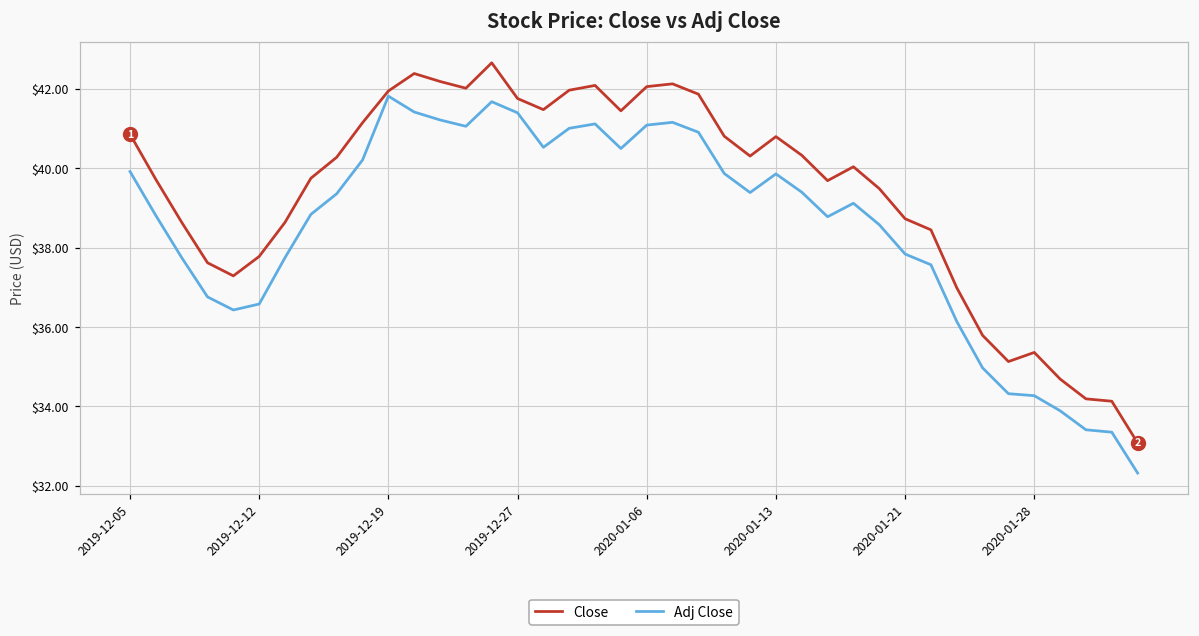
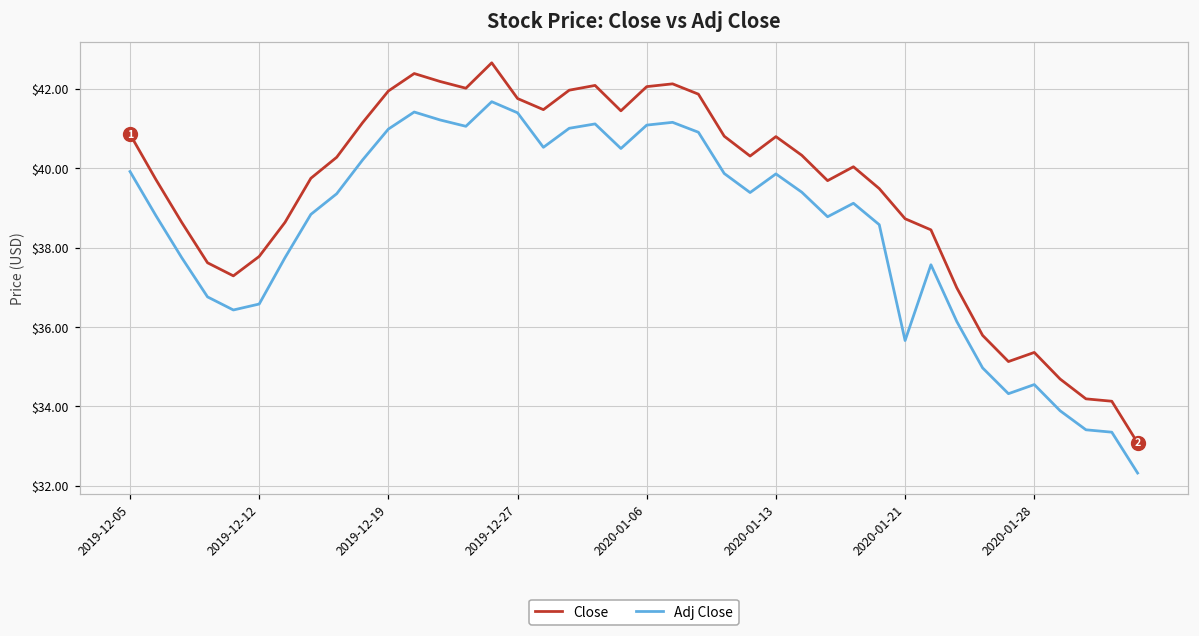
  {
    "Adj Close": {
      "2019-12-05": "$39.9",
      "2019-12-12": "$36.6",
-     "2019-12-19": "$41.8",
+     "2019-12-19": "$41.0",
      "2019-12-27": "$41.4",
      "2020-01-06": "$41.1",
      "2020-01-13": "$39.9",
-     "2020-01-21": "$37.8",
-     "2020-01-28": "$34.3"
+     "2020-01-21": "$35.7",
+     "2020-01-28": "$34.6"
    }
  }
